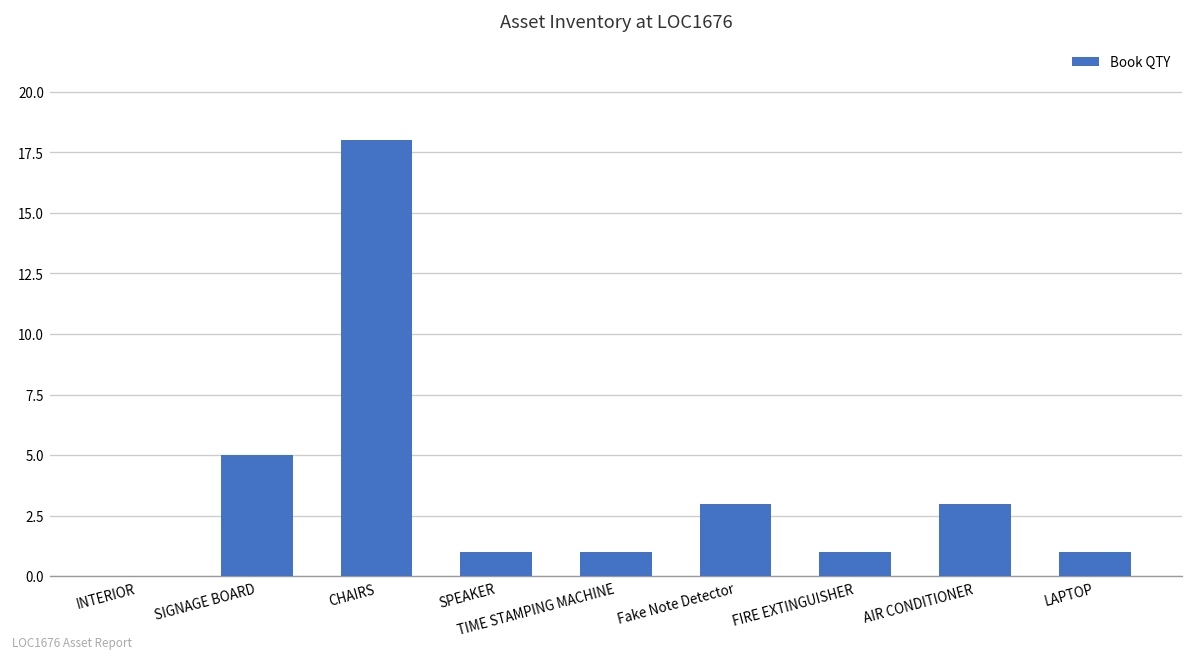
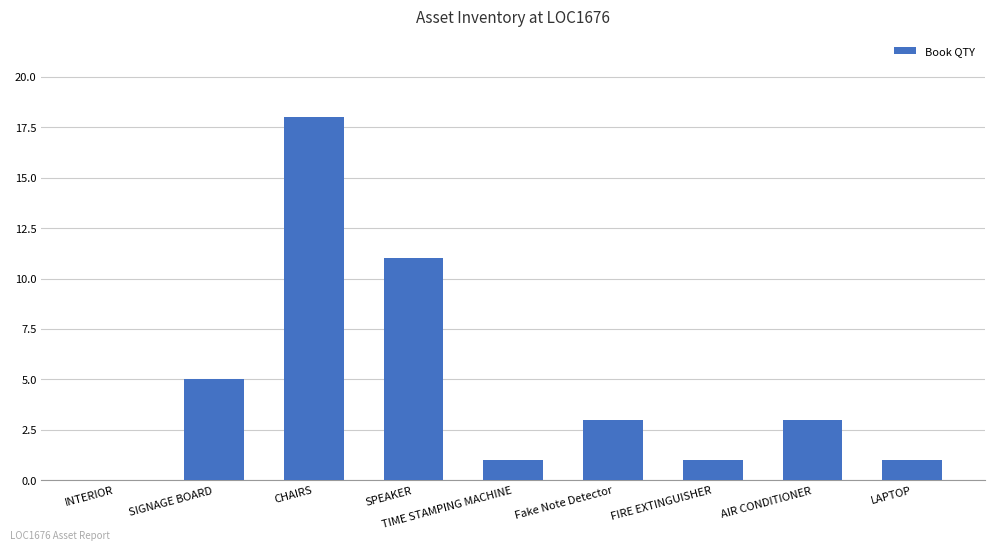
  {
    "INTERIOR": 0,
    "SIGNAGE BOARD": 5,
    "CHAIRS": 18,
-   "SPEAKER": 1,
+   "SPEAKER": 11,
    "TIME STAMPING MACHINE": 1,
    "Fake Note Detector": 3,
    "FIRE EXTINGUISHER": 1,
    "AIR CONDITIONER": 3,
    "LAPTOP": 1
  }
